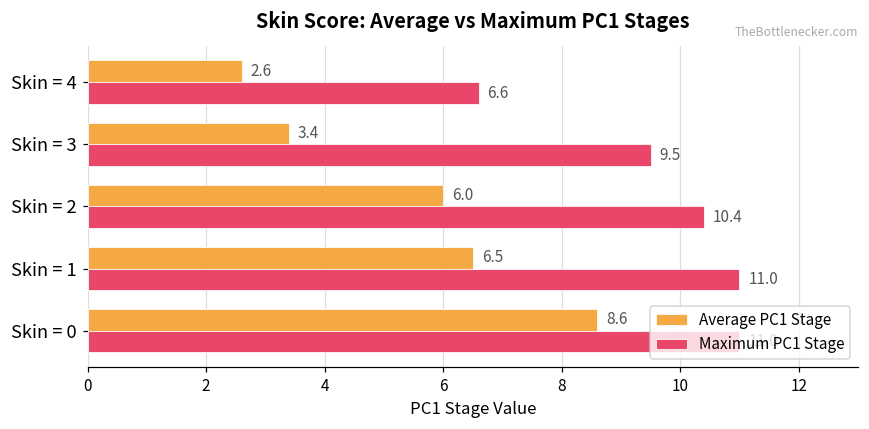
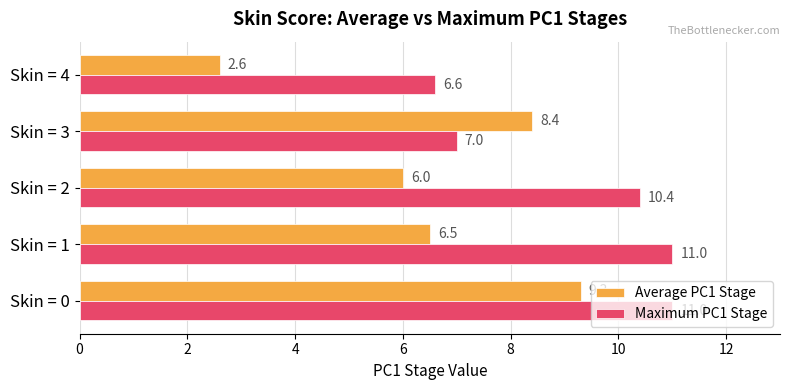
  {
    "Average PC1 Stage": {
      "Skin = 4": 2.6,
-     "Skin = 3": 3.4,
+     "Skin = 3": 8.4,
      "Skin = 2": 6.0,
      "Skin = 1": 6.5,
-     "Skin = 0": 8.6
+     "Skin = 0": 9.3
    },
    "Maximum PC1 Stage": {
      "Skin = 4": 6.6,
-     "Skin = 3": 9.5,
+     "Skin = 3": 7.0,
      "Skin = 2": 10.4,
      "Skin = 1": 11.0
    }
  }
